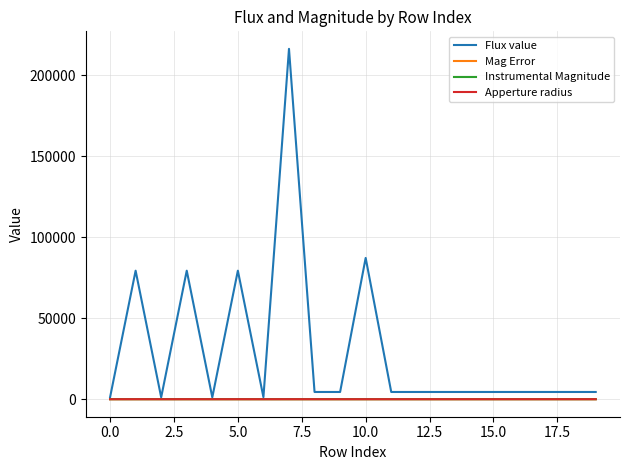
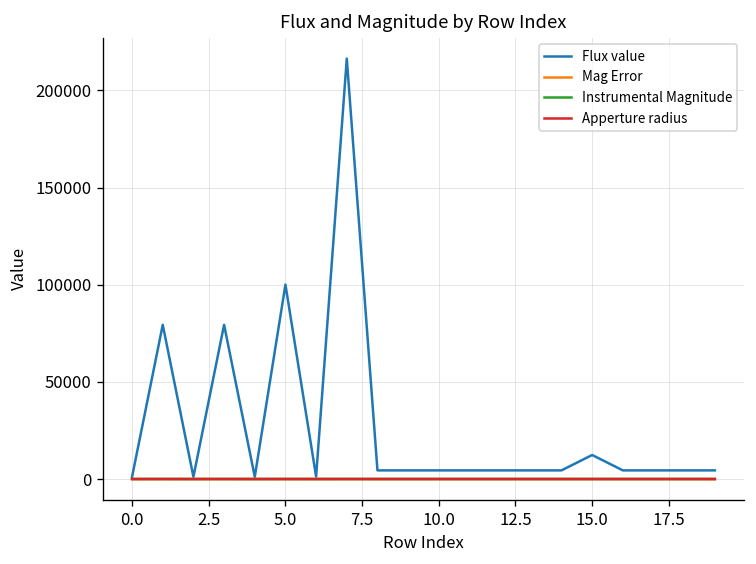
  {
    "Flux value": {
-     "5.0": 79000,
-     "10.0": 87000,
-     "15.0": 4000
+     "5.0": 100000,
+     "10.0": 4000,
+     "15.0": 12000
    },
    "Apperture radius": {
      "5.0": 0,
      "10.0": 0,
      "15.0": 0
    }
  }
